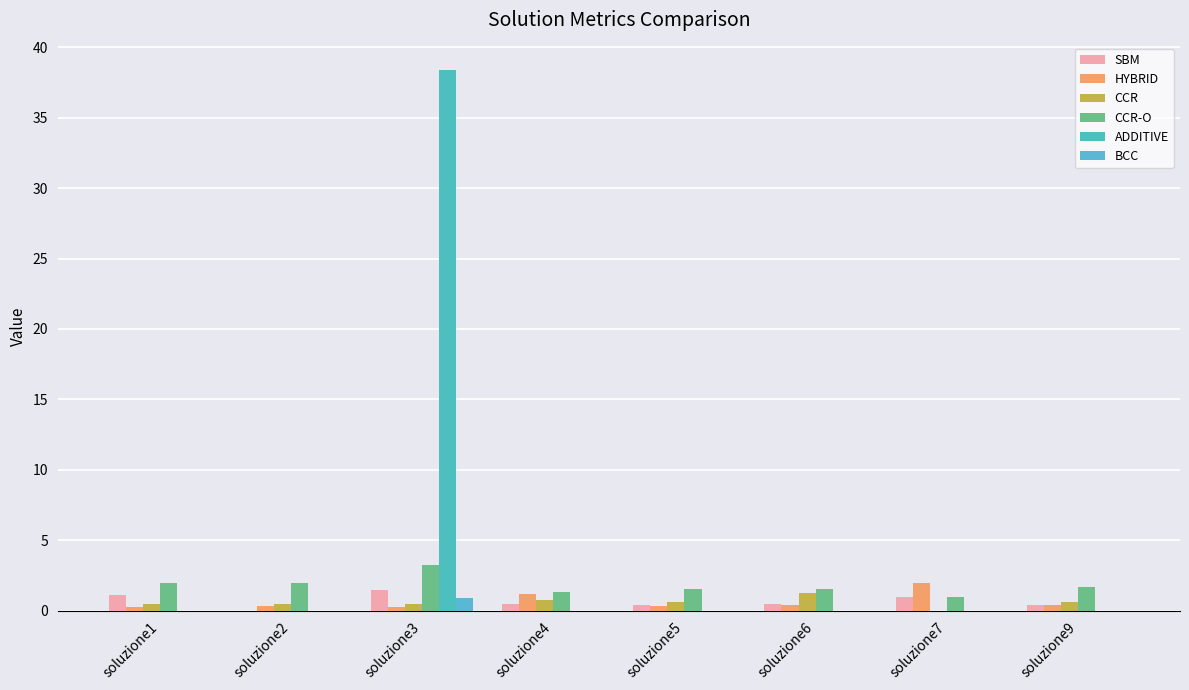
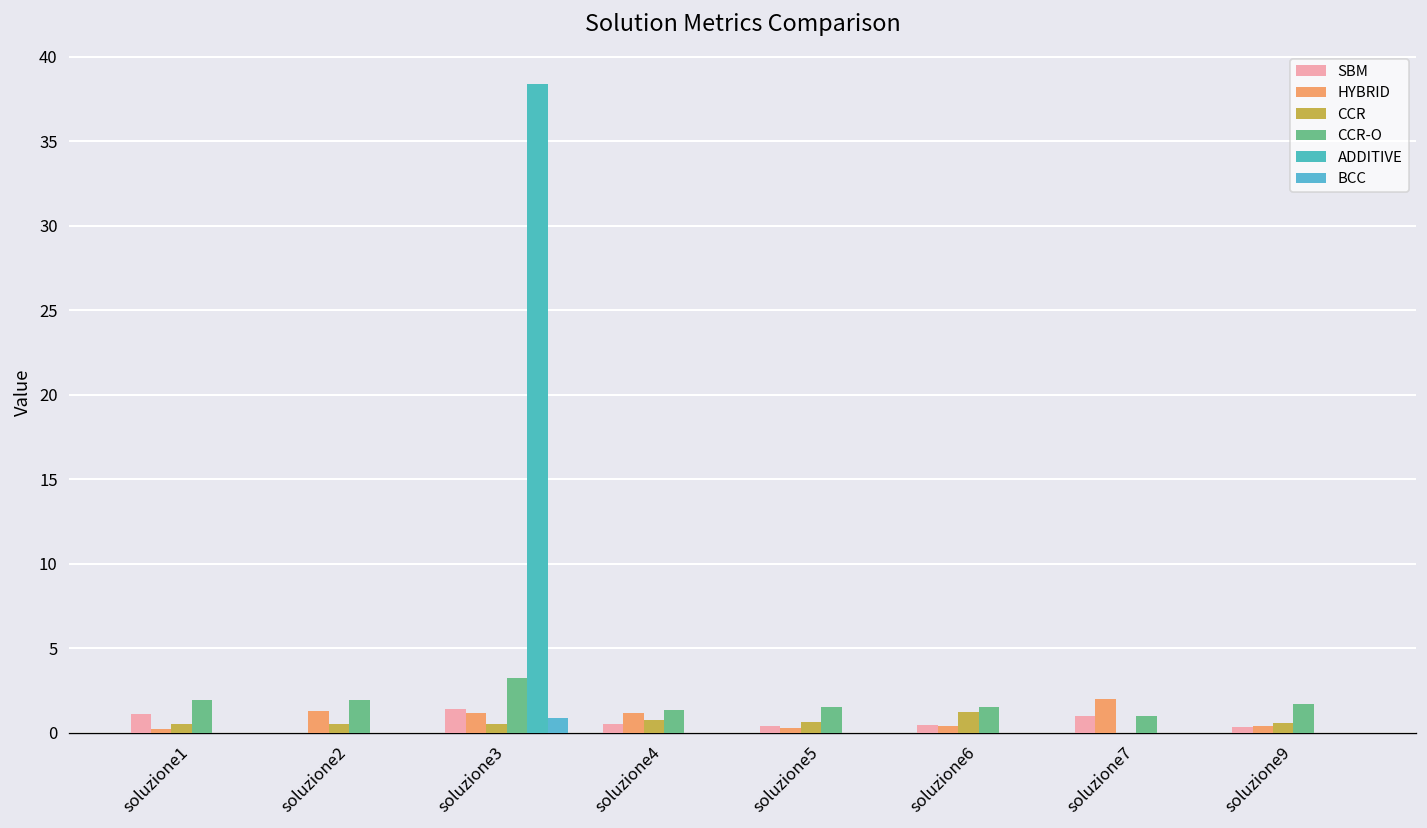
  {
    "SBM": {
      "soluzione1": 1.1,
      "soluzione3": 1.4,
      "soluzione4": 0.5,
      "soluzione5": 0.4,
      "soluzione6": 0.5,
      "soluzione7": 1.0,
      "soluzione9": 0.4
    },
    "HYBRID": {
      "soluzione1": 0.3,
-     "soluzione2": 0.3,
-     "soluzione3": 0.3,
+     "soluzione2": 1.3,
+     "soluzione3": 1.2,
      "soluzione4": 1.2,
      "soluzione5": 0.3,
      "soluzione6": 0.4,
      "soluzione7": 2.0,
      "soluzione9": 0.4
    },
    "CCR": {
      "soluzione1": 0.5,
      "soluzione2": 0.5,
      "soluzione3": 0.5,
      "soluzione4": 0.7,
      "soluzione5": 0.6,
      "soluzione6": 1.2,
      "soluzione7": 0.0,
      "soluzione9": 0.6
    },
    "CCR-O": {
      "soluzione1": 2.0,
      "soluzione2": 2.0,
      "soluzione3": 3.2,
      "soluzione4": 1.3,
      "soluzione5": 1.6,
      "soluzione6": 1.6,
      "soluzione7": 1.0,
      "soluzione9": 1.7
    }
  }
